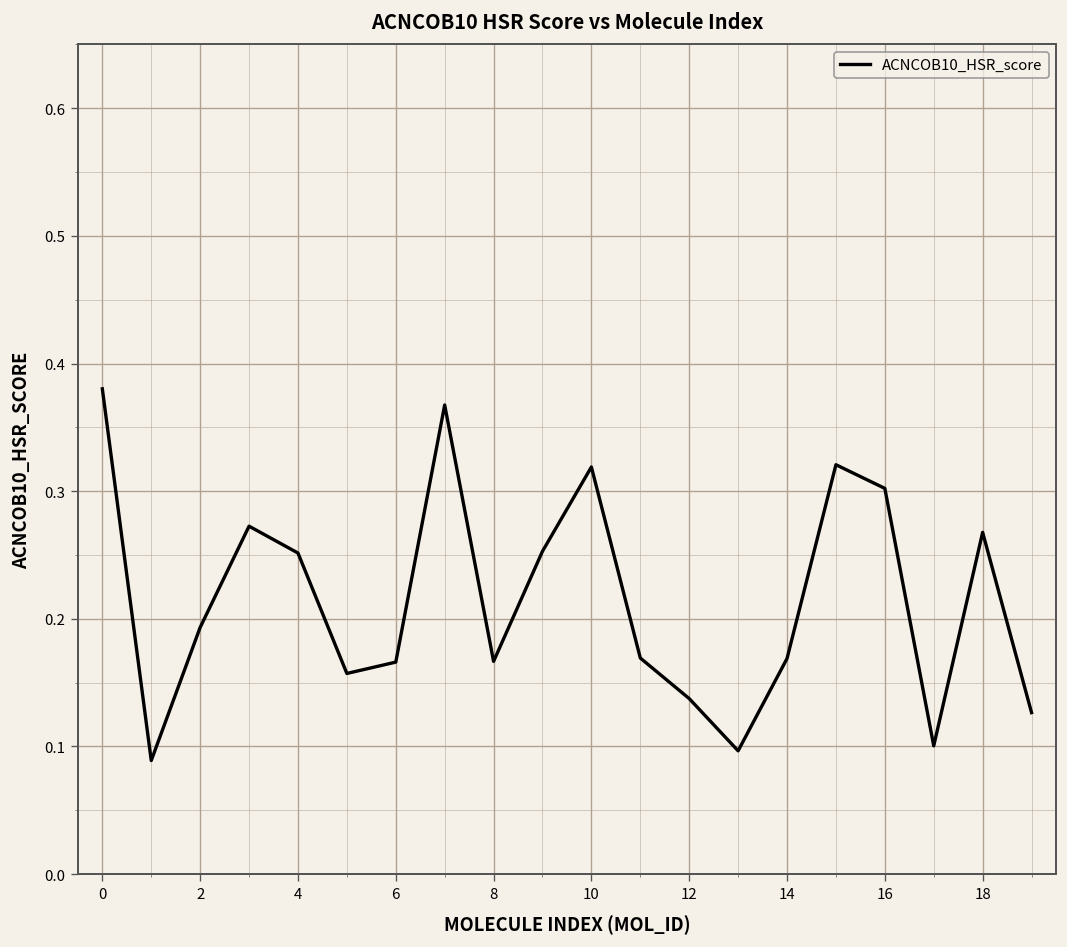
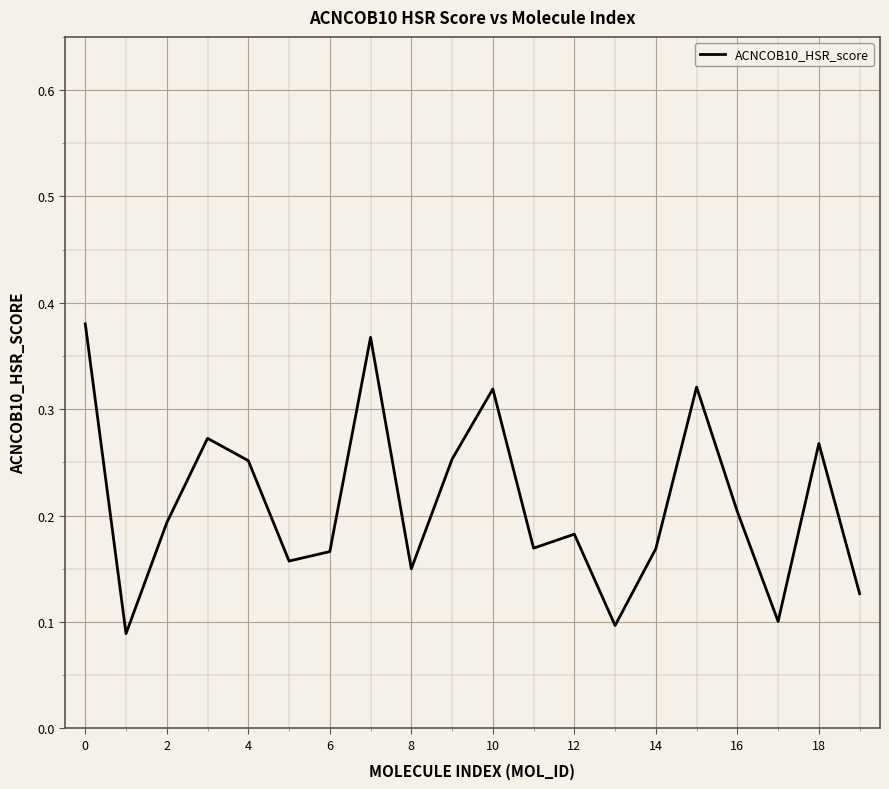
  {
    "0": 0.380,
    "2": 0.193,
    "4": 0.252,
    "6": 0.166,
-   "8": 0.167,
+   "8": 0.150,
    "10": 0.319,
-   "12": 0.137,
+   "12": 0.182,
    "14": 0.169,
-   "16": 0.302,
+   "16": 0.204,
    "18": 0.268
  }
